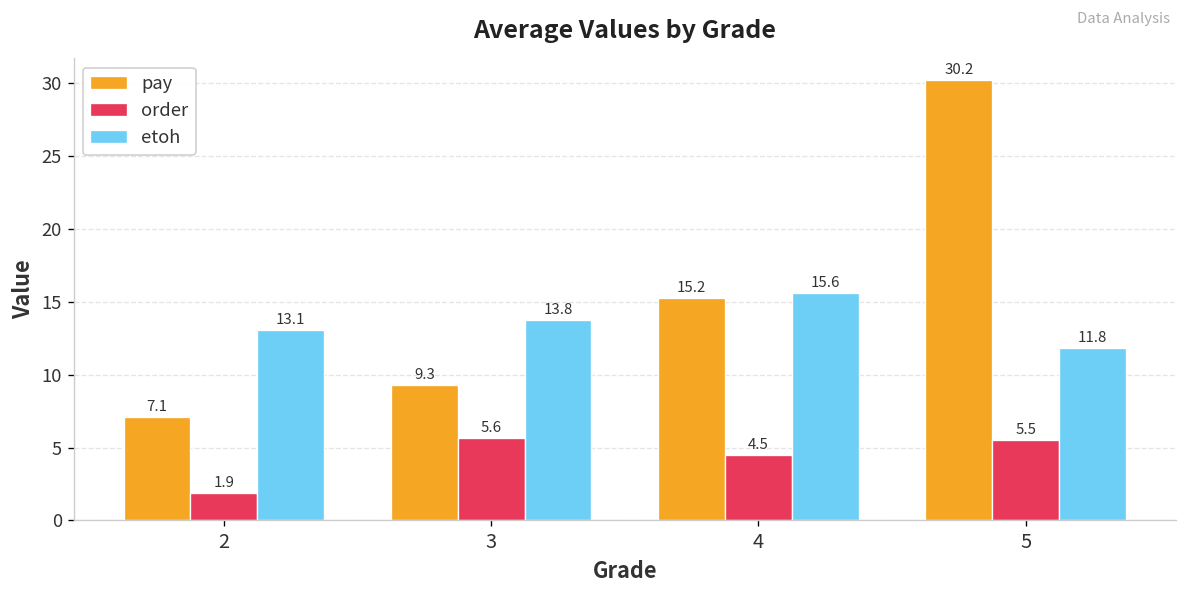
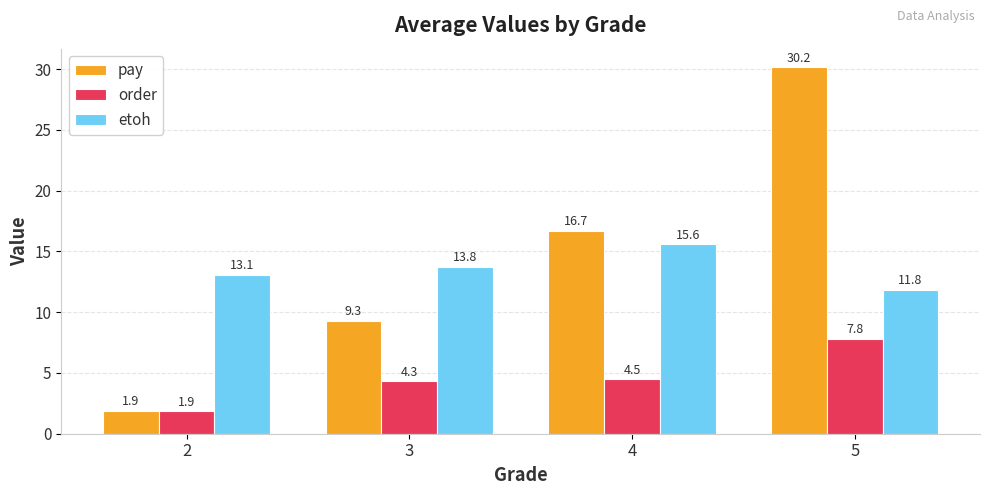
  {
    "pay": {
-     "2": 7.1,
+     "2": 1.9,
      "3": 9.3,
-     "4": 15.2,
+     "4": 16.7,
      "5": 30.2
    },
    "order": {
      "2": 1.9,
-     "3": 5.6,
+     "3": 4.3,
      "4": 4.5,
-     "5": 5.5
+     "5": 7.8
    },
    "etoh": {
      "2": 13.1,
      "3": 13.8,
      "4": 15.6,
      "5": 11.8
    }
  }
